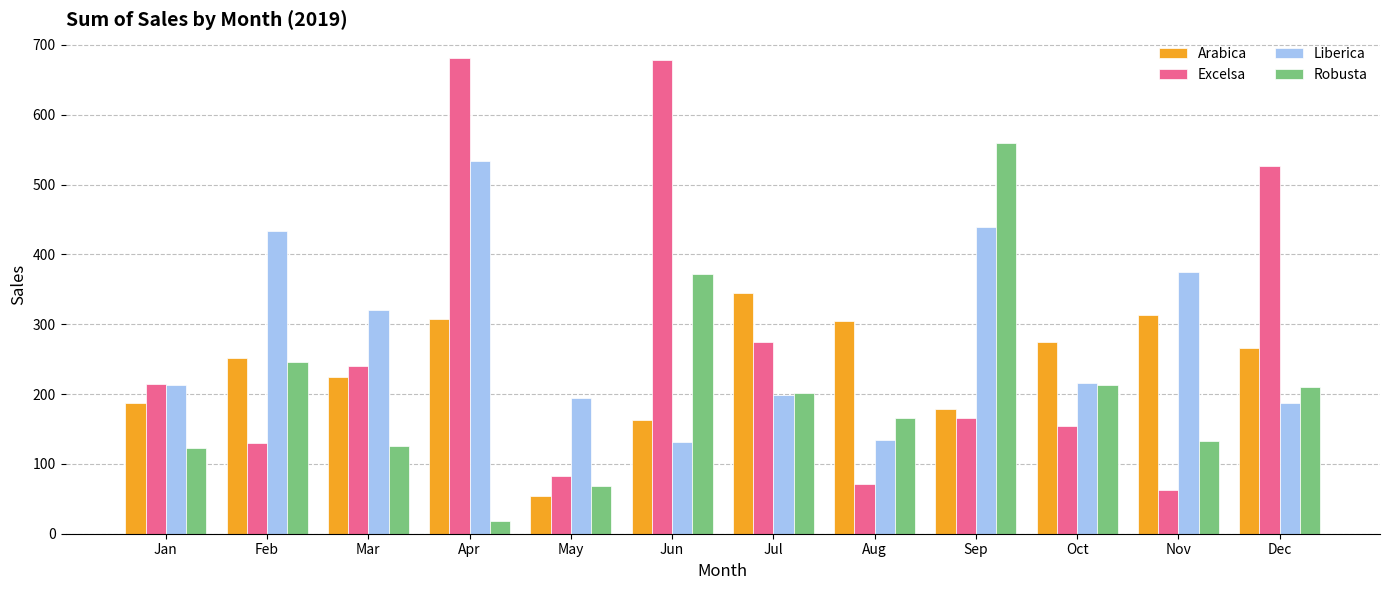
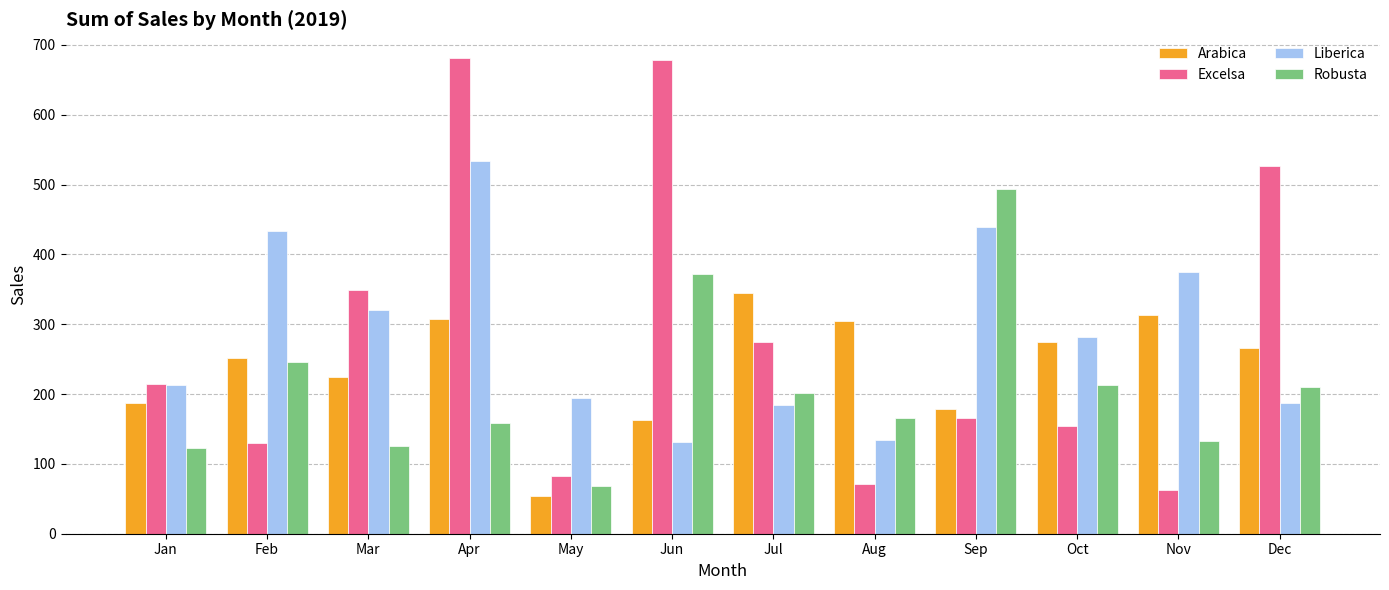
  {
    "Arabica": {
      "Jan": 190,
      "Feb": 250,
      "Mar": 220,
      "Apr": 310,
      "May": 50,
      "Jun": 160,
      "Jul": 350,
      "Aug": 310,
      "Sep": 180,
      "Oct": 270,
      "Nov": 310,
      "Dec": 270
    },
    "Excelsa": {
      "Jan": 210,
      "Feb": 130,
-     "Mar": 240,
+     "Mar": 350,
      "Apr": 680,
      "May": 80,
      "Jun": 680,
      "Jul": 270,
      "Aug": 70,
      "Sep": 170,
      "Oct": 150,
      "Nov": 60,
      "Dec": 530
    },
    "Liberica": {
      "Jan": 210,
      "Feb": 430,
      "Mar": 320,
      "Apr": 530,
      "May": 190,
      "Jun": 130,
-     "Jul": 200,
+     "Jul": 180,
      "Aug": 130,
      "Sep": 440,
-     "Oct": 220,
+     "Oct": 280,
      "Nov": 370,
      "Dec": 190
    },
    "Robusta": {
      "Jan": 120,
      "Feb": 250,
      "Mar": 130,
-     "Apr": 20,
+     "Apr": 160,
      "May": 70,
      "Jun": 370,
      "Jul": 200,
      "Aug": 170,
-     "Sep": 560,
+     "Sep": 490,
      "Oct": 210,
      "Nov": 130,
      "Dec": 210
    }
  }
